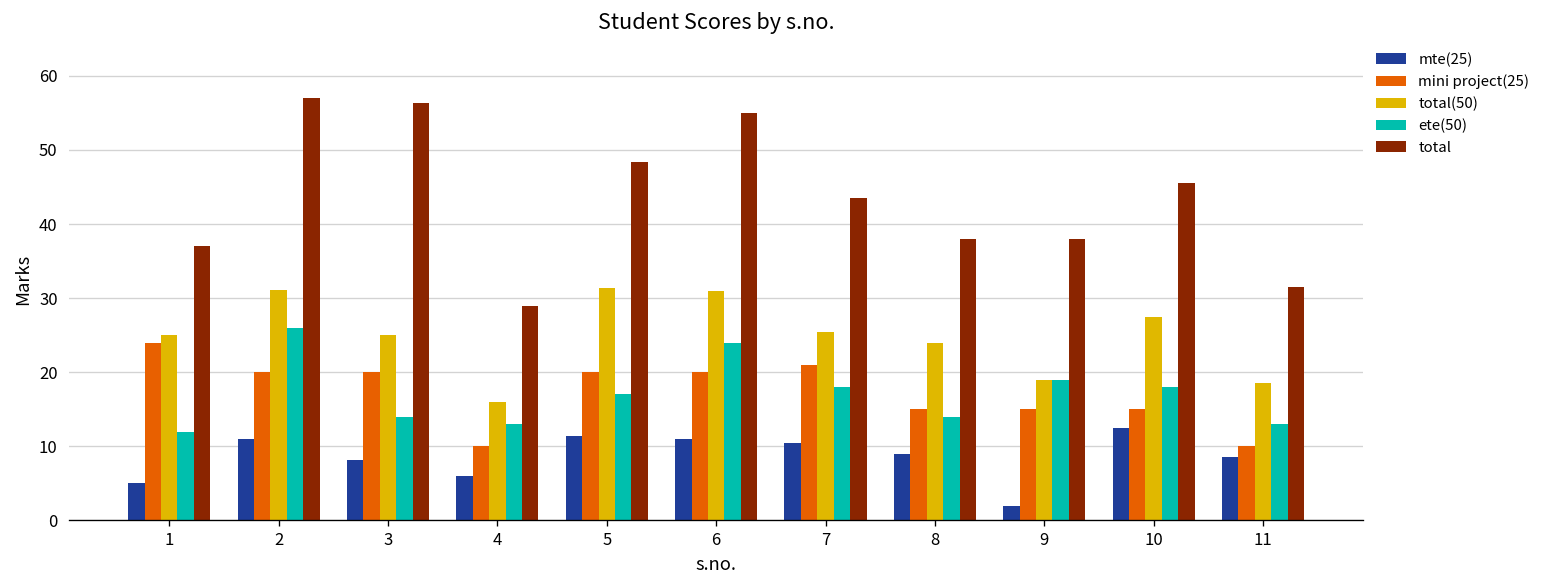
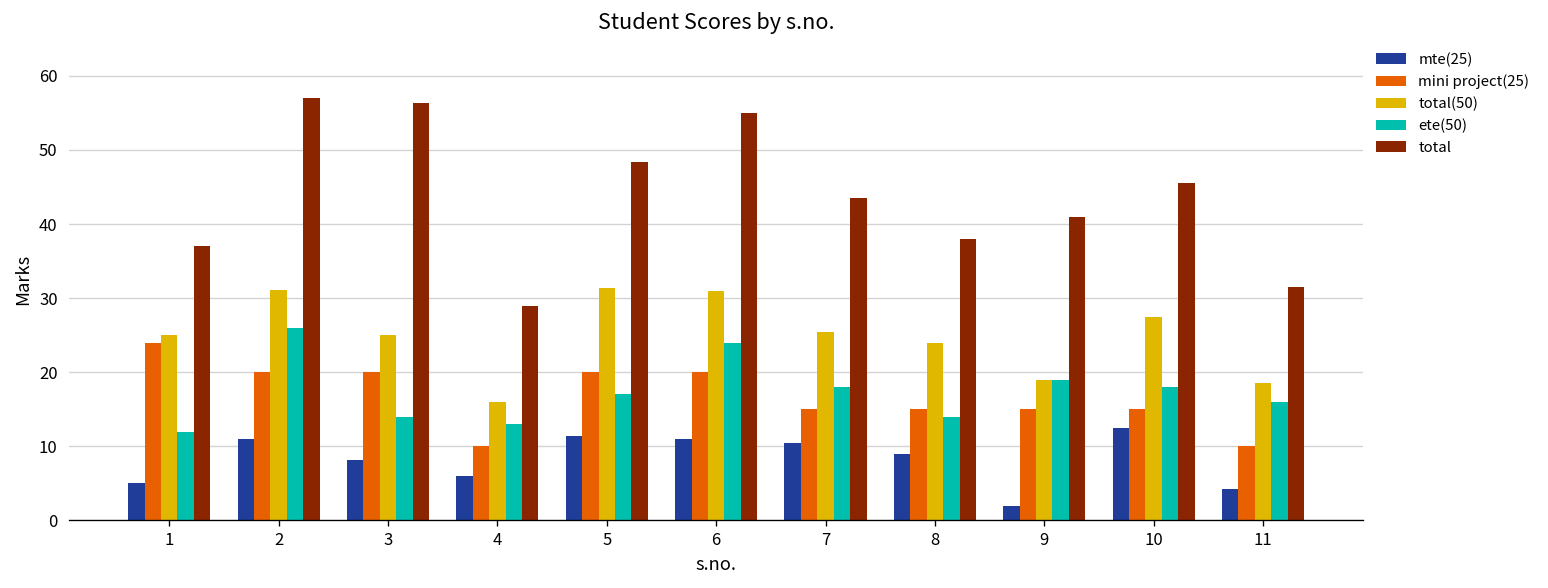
  {
    "mte(25)": {
      "1": 5,
      "2": 11,
      "3": 8,
      "4": 6,
      "5": 11,
      "6": 11,
      "7": 11,
      "8": 9,
      "9": 2,
      "10": 13,
-     "11": 9
+     "11": 4
    },
    "mini project(25)": {
      "1": 24,
      "2": 20,
      "3": 20,
      "4": 10,
      "5": 20,
      "6": 20,
-     "7": 21,
+     "7": 15,
      "8": 15,
      "9": 15,
      "10": 15,
      "11": 10
    },
    "total(50)": {
      "1": 25,
      "2": 31,
      "3": 25,
      "4": 16,
      "5": 31,
      "6": 31,
      "7": 26,
      "8": 24,
      "9": 19,
      "10": 28,
      "11": 19
    },
    "ete(50)": {
      "1": 12,
      "2": 26,
      "3": 14,
      "4": 13,
      "5": 17,
      "6": 24,
      "7": 18,
      "8": 14,
      "9": 19,
      "10": 18,
-     "11": 13
+     "11": 16
    },
    "total": {
      "1": 37,
      "2": 57,
      "3": 56,
      "4": 29,
      "5": 48,
      "6": 55,
      "7": 44,
      "8": 38,
-     "9": 38,
+     "9": 41,
      "10": 46,
      "11": 32
    }
  }
